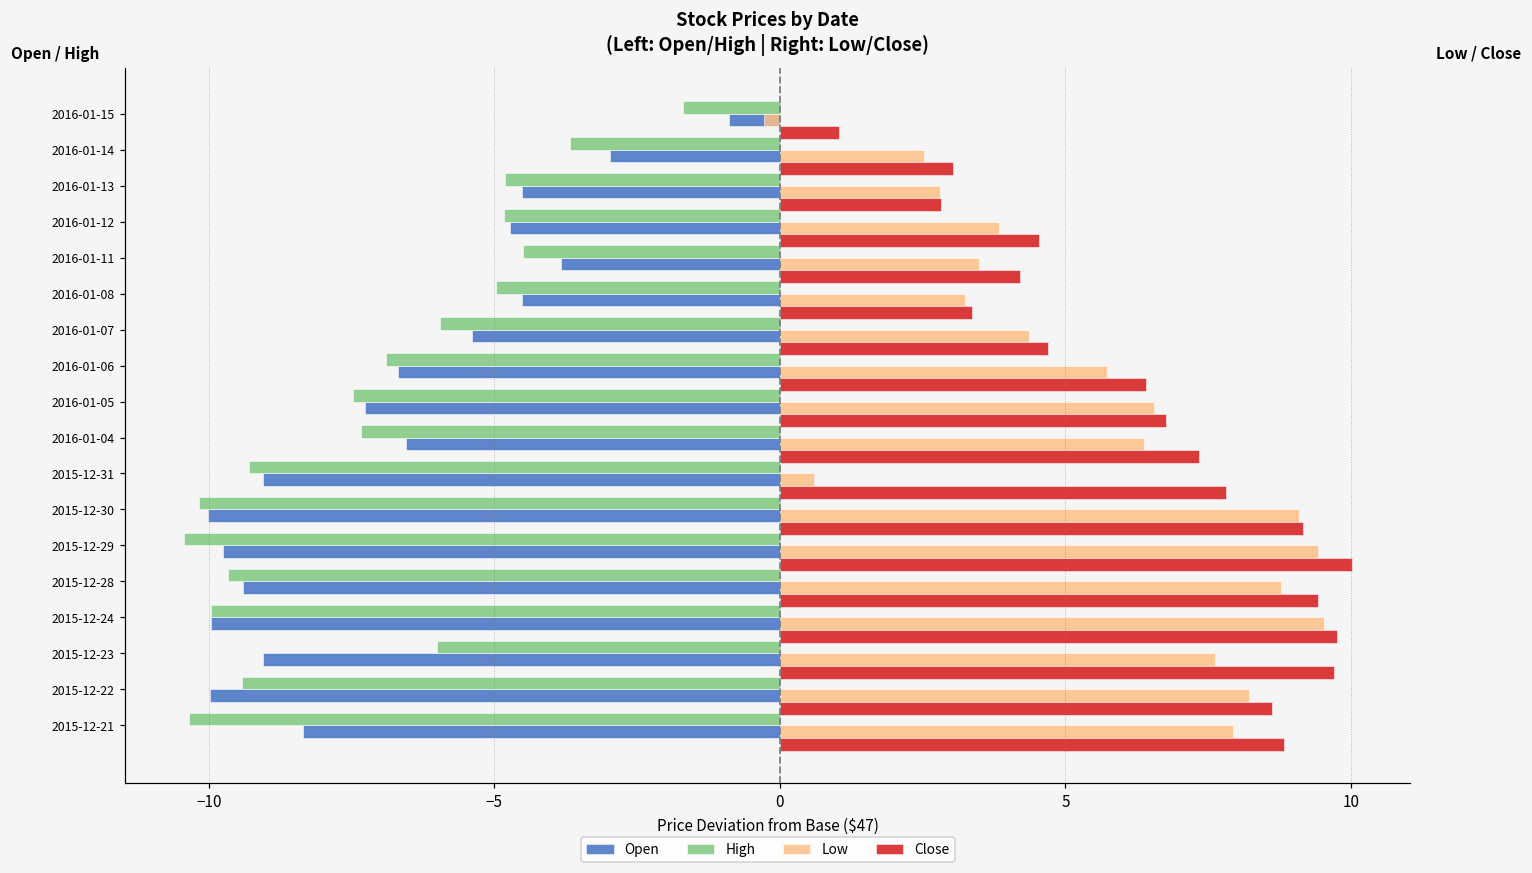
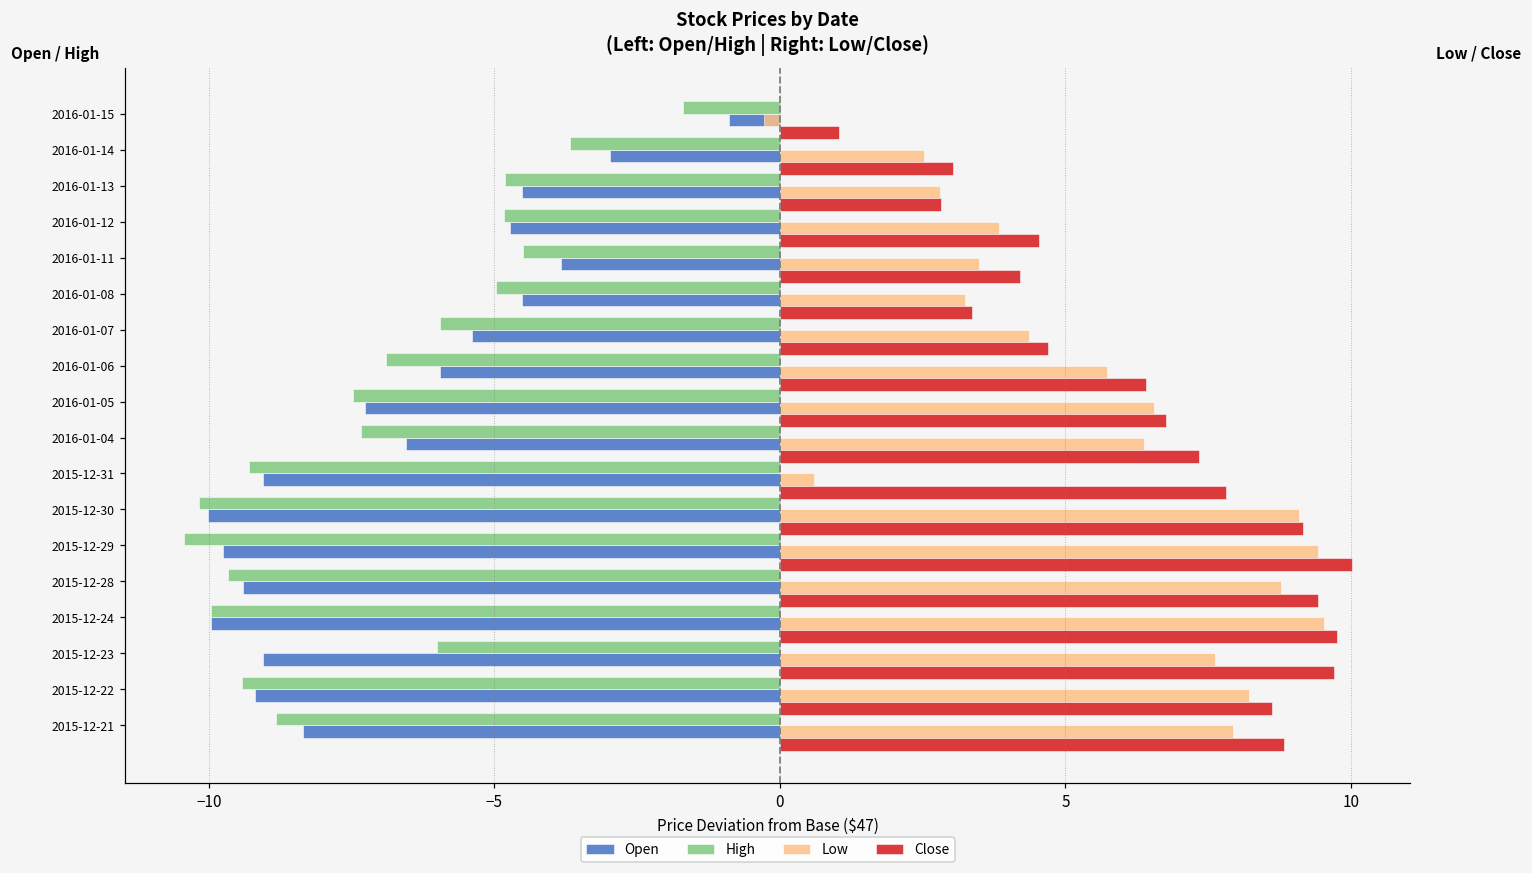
  {
    "Open": {
      "2016-01-15": -0.9,
      "2016-01-14": -3.0,
      "2016-01-13": -4.5,
      "2016-01-12": -4.7,
      "2016-01-11": -3.8,
      "2016-01-08": -4.5,
      "2016-01-07": -5.4,
-     "2016-01-06": -6.7,
+     "2016-01-06": -6.0,
      "2016-01-05": -7.3,
      "2016-01-04": -6.5,
      "2015-12-31": -9.0,
      "2015-12-30": -10.0,
      "2015-12-29": -9.8,
      "2015-12-28": -9.4,
      "2015-12-24": -10.0,
      "2015-12-23": -9.1,
-     "2015-12-22": -10.0,
+     "2015-12-22": -9.2,
      "2015-12-21": -8.3
    },
    "High": {
      "2016-01-15": -1.7,
      "2016-01-14": -3.7,
      "2016-01-13": -4.8,
      "2016-01-12": -4.8,
      "2016-01-11": -4.5,
      "2016-01-08": -5.0,
      "2016-01-07": -6.0,
      "2016-01-06": -6.9,
      "2016-01-05": -7.5,
      "2016-01-04": -7.3,
      "2015-12-31": -9.3,
      "2015-12-30": -10.2,
      "2015-12-29": -10.4,
      "2015-12-28": -9.7,
      "2015-12-24": -10.0,
      "2015-12-23": -6.0,
      "2015-12-22": -9.4,
-     "2015-12-21": -10.4
+     "2015-12-21": -8.8
    },
    "Low": {
      "2016-01-14": 2.5,
      "2016-01-13": 2.8,
      "2016-01-12": 3.8,
      "2016-01-11": 3.5,
      "2016-01-08": 3.2,
      "2016-01-07": 4.4,
      "2016-01-06": 5.7,
      "2016-01-05": 6.5,
      "2016-01-04": 6.4,
      "2015-12-31": 0.6,
      "2015-12-30": 9.1,
      "2015-12-29": 9.4,
      "2015-12-28": 8.8,
      "2015-12-24": 9.5,
      "2015-12-23": 7.6,
      "2015-12-22": 8.2,
      "2015-12-21": 7.9
    }
  }
